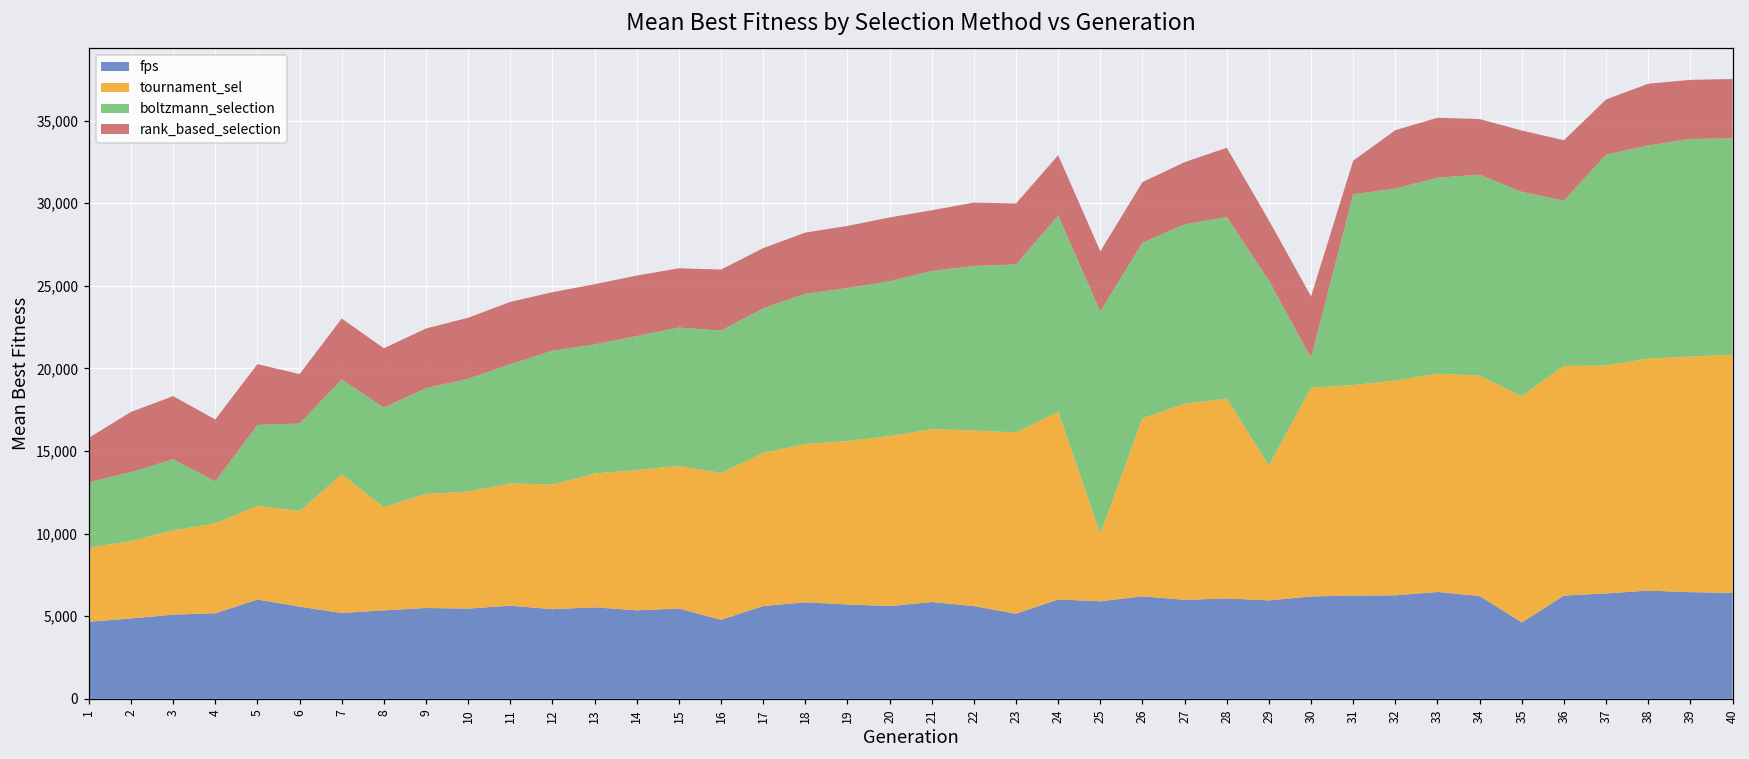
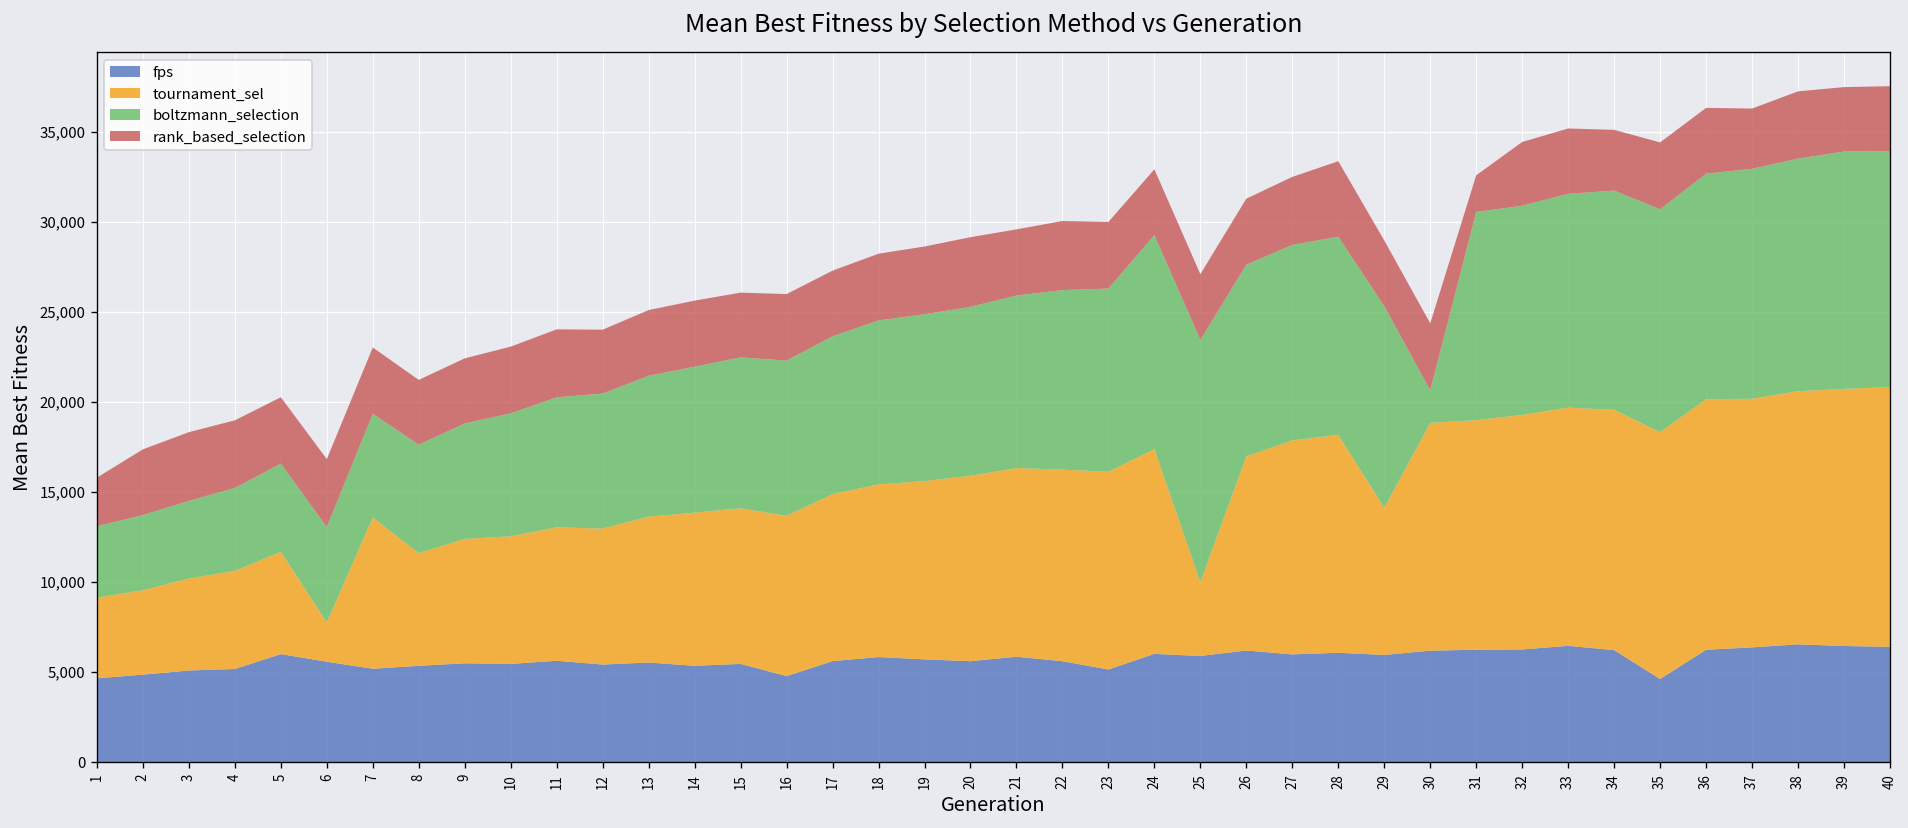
  {
    "fps": {
      "1": "4,700",
      "2": "4,900",
      "3": "5,100",
      "4": "5,200",
      "5": "6,000",
      "6": "5,600",
      "7": "5,200",
      "8": "5,400",
      "9": "5,500",
      "10": "5,500",
      "11": "5,600",
      "12": "5,400",
      "13": "5,500",
      "14": "5,400",
      "15": "5,500",
      "16": "4,800",
      "17": "5,600",
      "18": "5,800",
      "19": "5,700",
      "20": "5,600",
      "21": "5,900",
      "22": "5,600",
      "23": "5,100",
      "24": "6,000",
      "25": "5,900",
      "26": "6,200",
      "27": "6,000",
      "28": "6,100",
      "29": "6,000",
      "30": "6,200",
      "31": "6,200",
      "32": "6,300",
      "33": "6,500",
      "34": "6,200",
      "35": "4,600",
      "36": "6,200",
      "37": "6,400",
      "38": "6,500",
      "39": "6,500",
      "40": "6,400"
    },
    "tournament_sel": {
      "1": "4,500",
      "2": "4,700",
      "3": "5,100",
      "4": "5,400",
      "5": "5,700",
-     "6": "5,800",
+     "6": "2,200",
      "7": "8,400",
      "8": "6,200",
      "9": "6,900",
      "10": "7,100",
      "11": "7,400",
      "12": "7,500",
      "13": "8,100",
      "14": "8,500",
      "15": "8,600",
      "16": "8,900",
      "17": "9,300",
      "18": "9,600",
      "19": "9,900",
      "20": "10,300",
      "21": "10,500",
      "22": "10,600",
      "23": "11,000",
      "24": "11,400",
      "25": "4,100",
      "26": "10,800",
      "27": "11,900",
      "28": "12,100",
      "29": "8,200",
      "30": "12,600",
      "31": "12,700",
      "32": "13,000",
      "33": "13,200",
      "34": "13,300",
      "35": "13,700",
      "36": "13,900",
      "37": "13,800",
      "38": "14,000",
      "39": "14,300",
      "40": "14,400"
    },
    "boltzmann_selection": {
      "1": "4,000",
      "2": "4,200",
      "3": "4,300",
-     "4": "2,500",
+     "4": "4,600",
      "5": "4,900",
      "6": "5,300",
      "7": "5,800",
      "8": "6,000",
      "9": "6,400",
      "10": "6,800",
      "11": "7,200",
-     "12": "8,100",
+     "12": "7,500",
      "13": "7,800",
      "14": "8,100",
      "15": "8,400",
      "16": "8,600",
      "17": "8,800",
      "18": "9,100",
      "19": "9,300",
      "20": "9,400",
      "21": "9,600",
      "22": "10,000",
      "23": "10,200",
      "24": "11,900",
      "25": "13,400",
      "26": "10,600",
      "27": "10,900",
      "28": "11,000",
      "29": "11,200",
      "30": "1,800",
      "31": "11,600",
      "32": "11,600",
      "33": "11,900",
      "34": "12,200",
      "35": "12,400",
-     "36": "10,000",
+     "36": "12,500",
      "37": "12,800",
      "38": "12,900",
      "39": "13,200",
      "40": "13,100"
    },
    "rank_based_selection": {
      "1": "2,700",
      "2": "3,600",
      "3": "3,800",
      "4": "3,800",
      "5": "3,700",
-     "6": "3,000",
+     "6": "3,800",
      "7": "3,700",
      "8": "3,600",
      "9": "3,600",
      "10": "3,700",
      "11": "3,800",
      "12": "3,500",
      "13": "3,600",
      "14": "3,700",
      "15": "3,600",
      "16": "3,700",
      "17": "3,600",
      "18": "3,700",
      "19": "3,800",
      "20": "3,900",
      "21": "3,700",
      "22": "3,800",
      "23": "3,700",
      "24": "3,700",
      "25": "3,700",
      "26": "3,700",
      "27": "3,800",
      "28": "4,200",
      "29": "3,600",
      "30": "3,700",
      "31": "2,000",
      "32": "3,500",
      "33": "3,600",
      "34": "3,400",
      "35": "3,700",
      "36": "3,700",
      "37": "3,300",
      "38": "3,700",
      "39": "3,600",
      "40": "3,600"
    }
  }
